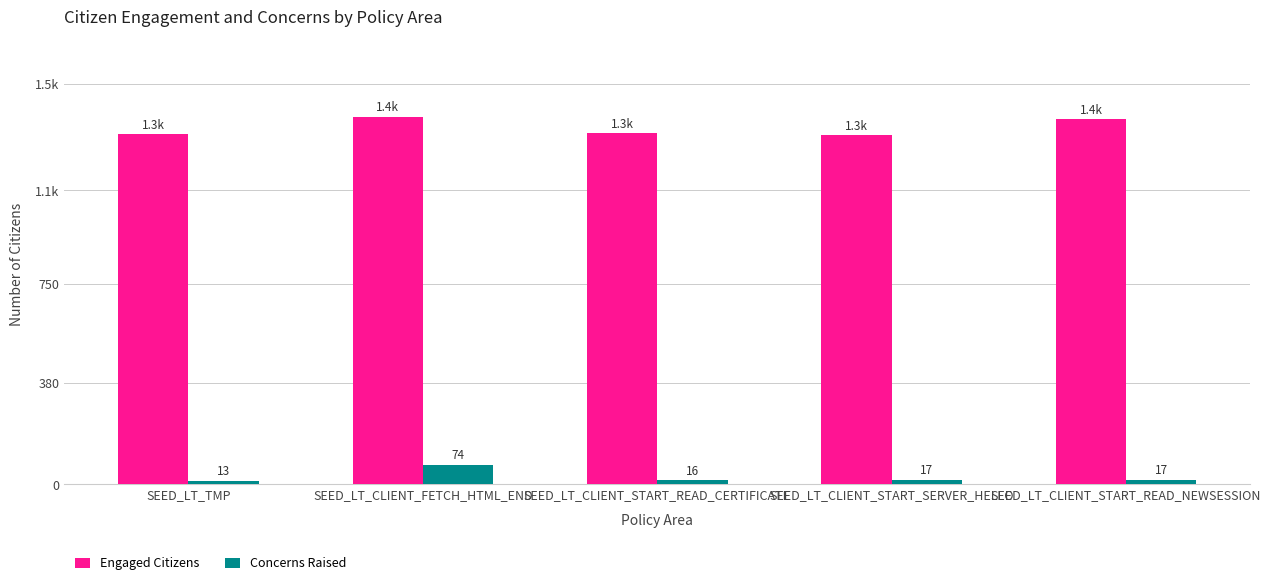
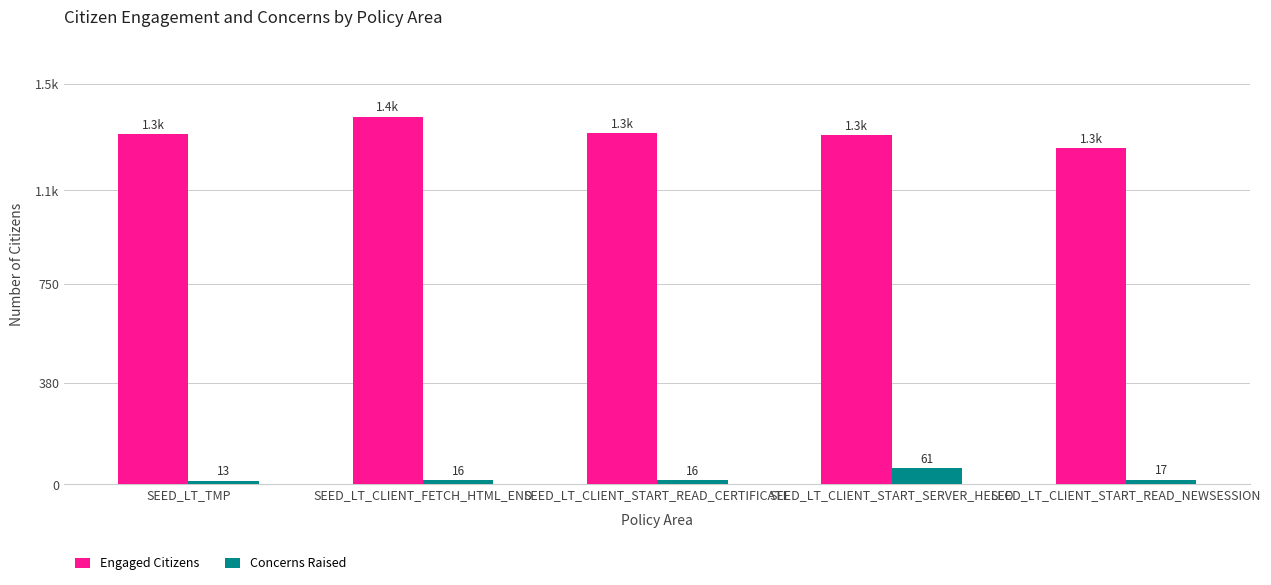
  {
    "Engaged Citizens": {
      "SEED_LT_TMP": "1.3k",
      "SEED_LT_CLIENT_FETCH_HTML_END": "1.4k",
      "SEED_LT_CLIENT_START_READ_CERTIFICATE": "1.3k",
      "SEED_LT_CLIENT_START_SERVER_HELLO": "1.3k",
-     "SEED_LT_CLIENT_START_READ_NEWSESSION": "1.4k"
+     "SEED_LT_CLIENT_START_READ_NEWSESSION": "1.3k"
    },
    "Concerns Raised": {
      "SEED_LT_TMP": "13",
-     "SEED_LT_CLIENT_FETCH_HTML_END": "74",
+     "SEED_LT_CLIENT_FETCH_HTML_END": "16",
      "SEED_LT_CLIENT_START_READ_CERTIFICATE": "16",
-     "SEED_LT_CLIENT_START_SERVER_HELLO": "17",
+     "SEED_LT_CLIENT_START_SERVER_HELLO": "61",
      "SEED_LT_CLIENT_START_READ_NEWSESSION": "17"
    }
  }
